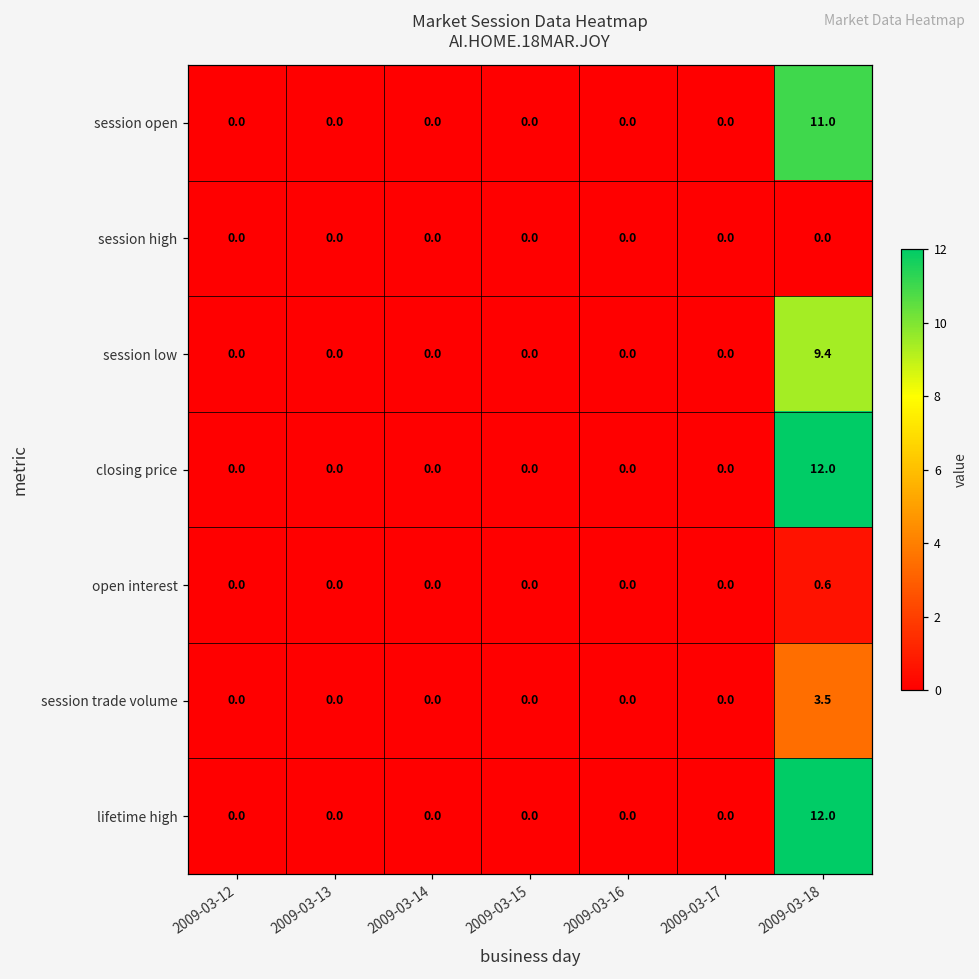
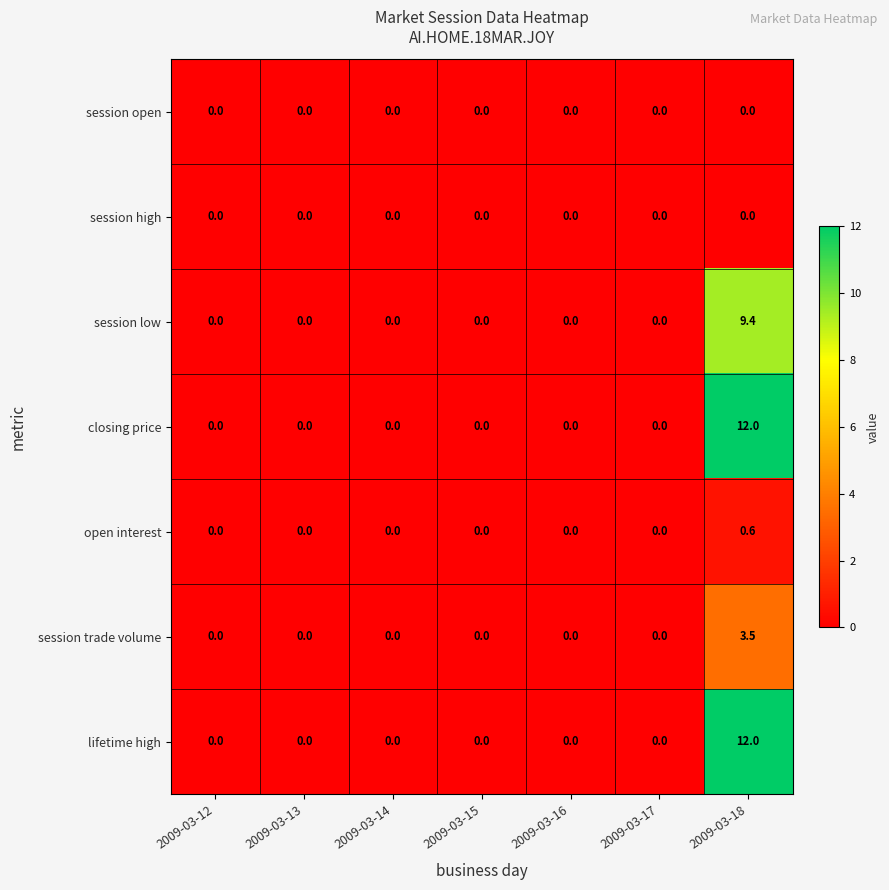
  {
    "session open": {
      "2009-03-12": 0.0,
      "2009-03-13": 0.0,
      "2009-03-14": 0.0,
      "2009-03-15": 0.0,
      "2009-03-16": 0.0,
      "2009-03-17": 0.0,
-     "2009-03-18": 11.0
+     "2009-03-18": 0.0
    },
    "session high": {
      "2009-03-12": 0.0,
      "2009-03-13": 0.0,
      "2009-03-14": 0.0,
      "2009-03-15": 0.0,
      "2009-03-16": 0.0,
      "2009-03-17": 0.0,
      "2009-03-18": 0.0
    },
    "session low": {
      "2009-03-12": 0.0,
      "2009-03-13": 0.0,
      "2009-03-14": 0.0,
      "2009-03-15": 0.0,
      "2009-03-16": 0.0,
      "2009-03-17": 0.0,
      "2009-03-18": 9.4
    },
    "closing price": {
      "2009-03-12": 0.0,
      "2009-03-13": 0.0,
      "2009-03-14": 0.0,
      "2009-03-15": 0.0,
      "2009-03-16": 0.0,
      "2009-03-17": 0.0,
      "2009-03-18": 12.0
    },
    "open interest": {
      "2009-03-12": 0.0,
      "2009-03-13": 0.0,
      "2009-03-14": 0.0,
      "2009-03-15": 0.0,
      "2009-03-16": 0.0,
      "2009-03-17": 0.0,
      "2009-03-18": 0.6
    },
    "session trade volume": {
      "2009-03-12": 0.0,
      "2009-03-13": 0.0,
      "2009-03-14": 0.0,
      "2009-03-15": 0.0,
      "2009-03-16": 0.0,
      "2009-03-17": 0.0,
      "2009-03-18": 3.5
    },
    "lifetime high": {
      "2009-03-12": 0.0,
      "2009-03-13": 0.0,
      "2009-03-14": 0.0,
      "2009-03-15": 0.0,
      "2009-03-16": 0.0,
      "2009-03-17": 0.0,
      "2009-03-18": 12.0
    }
  }
